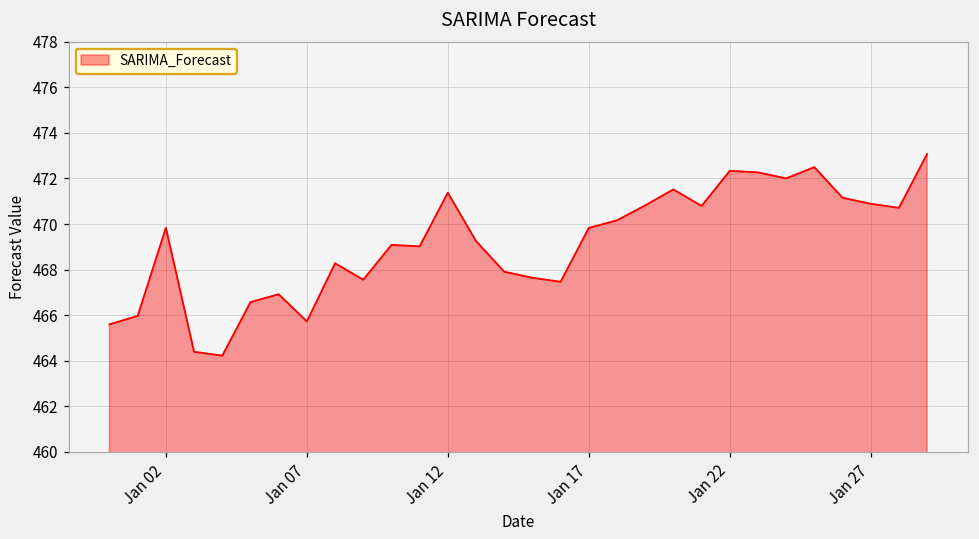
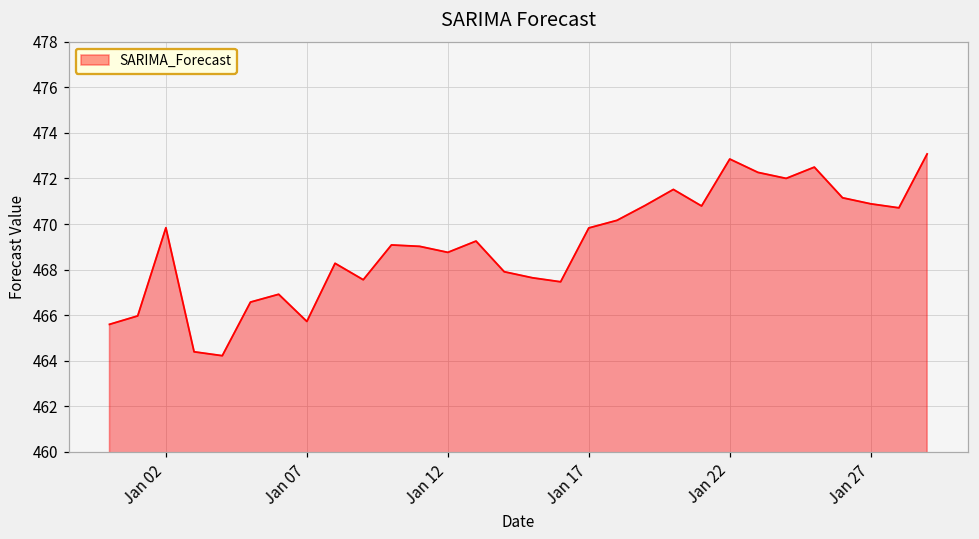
  {
    "Jan 02": 469.8,
    "Jan 07": 465.7,
-   "Jan 12": 471.4,
+   "Jan 12": 468.8,
    "Jan 17": 469.8,
-   "Jan 22": 472.3,
+   "Jan 22": 472.9,
    "Jan 27": 470.9
  }
